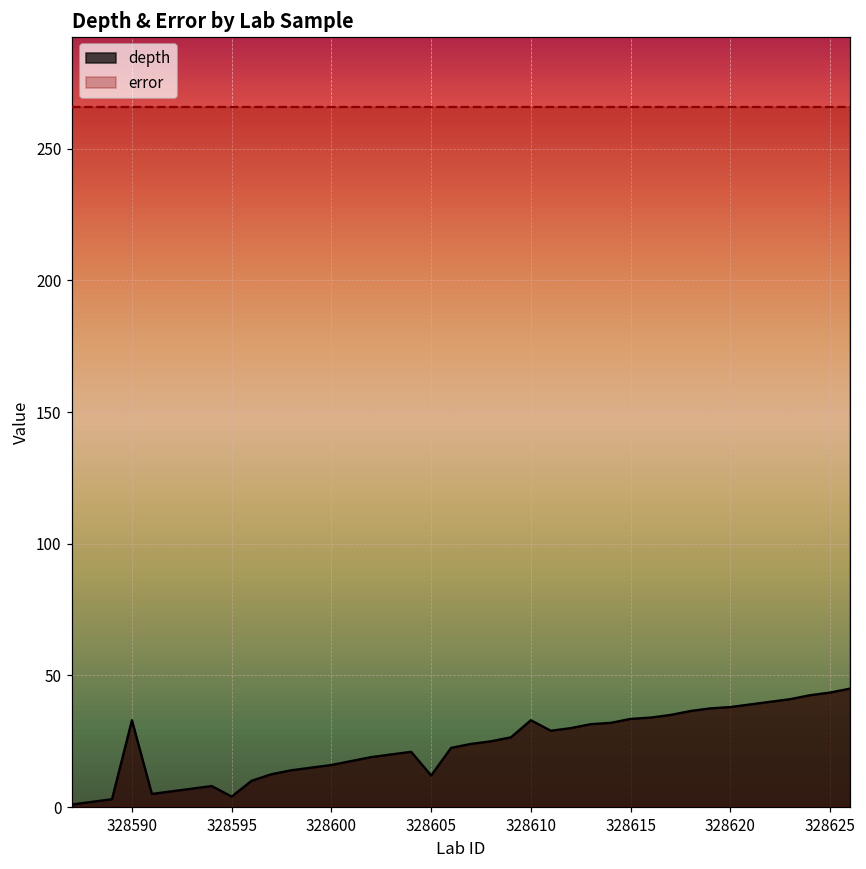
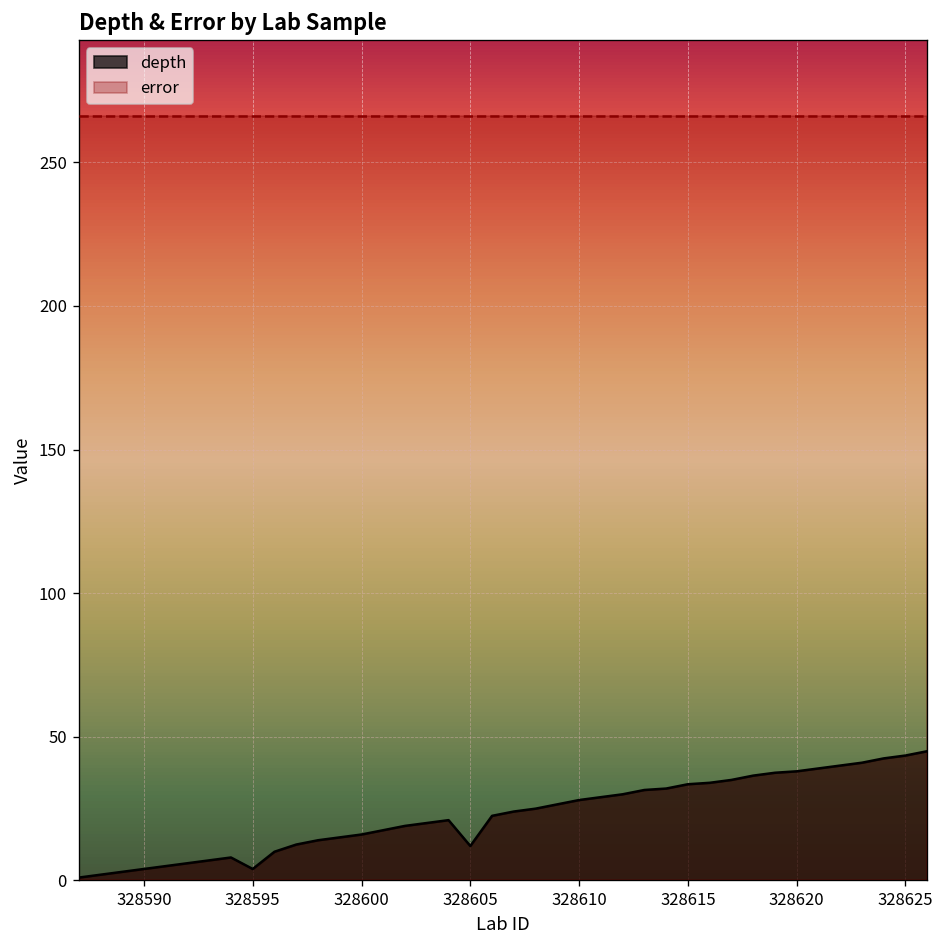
  {
    "depth": {
-     "328590": 33,
+     "328590": 4,
      "328595": 4,
      "328600": 16,
      "328605": 12,
-     "328610": 33,
+     "328610": 28,
      "328615": 34,
      "328620": 38,
      "328625": 44
    },
    "error": {
      "328590": 266,
      "328595": 266,
      "328600": 266,
      "328605": 266,
      "328610": 266,
      "328615": 266,
      "328620": 266,
      "328625": 266
    }
  }
